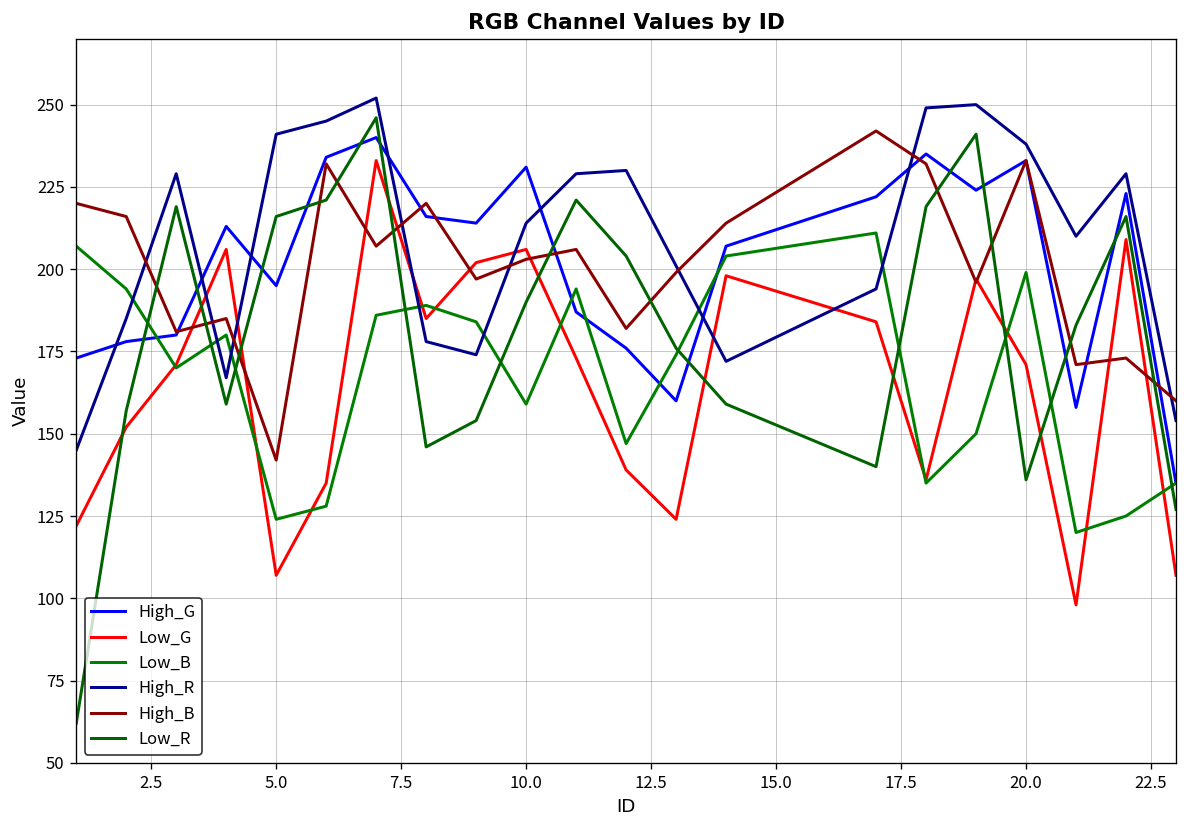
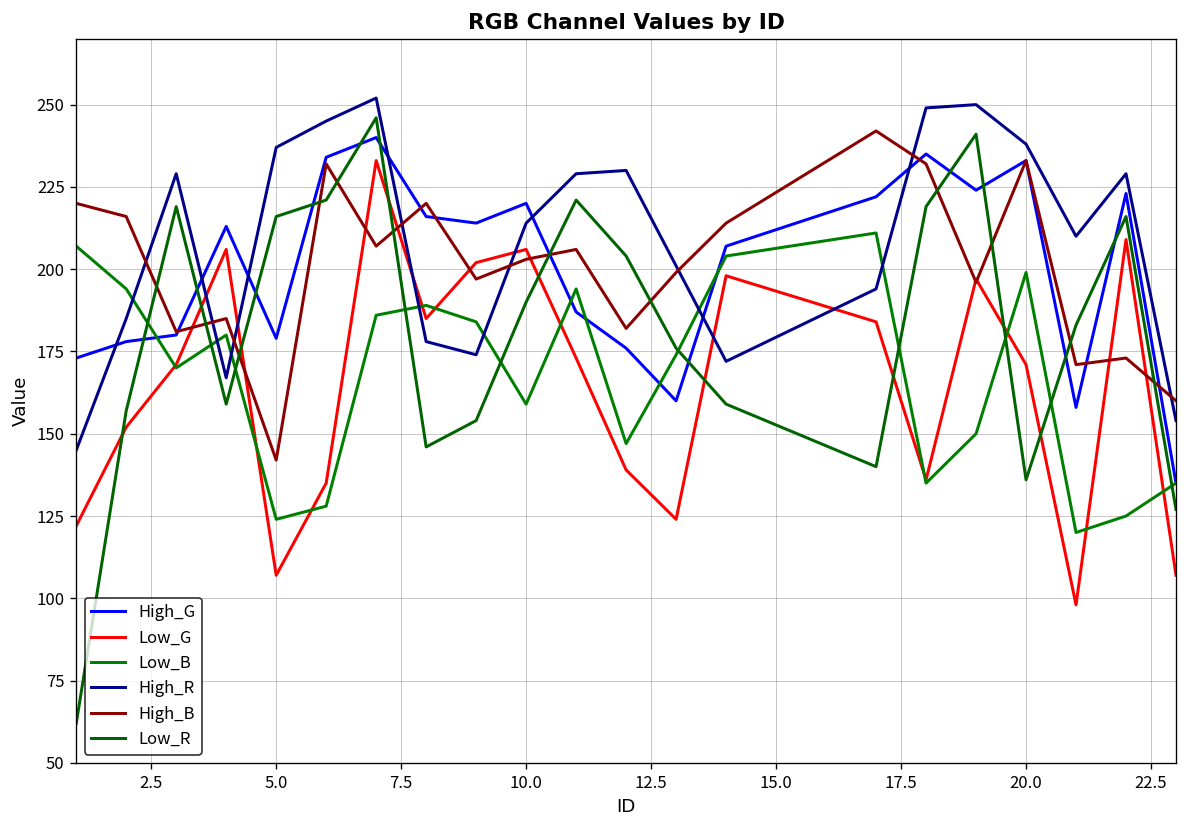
  {
    "High_G": {
-     "5.0": 195,
-     "10.0": 231
+     "5.0": 179,
+     "10.0": 220
    },
    "Low_G": {
      "5.0": 107,
      "10.0": 206,
      "20.0": 171
    },
    "High_R": {
-     "5.0": 241,
+     "5.0": 237,
      "10.0": 214,
      "20.0": 238
    },
    "High_B": {
      "5.0": 142,
      "10.0": 203
    }
  }
